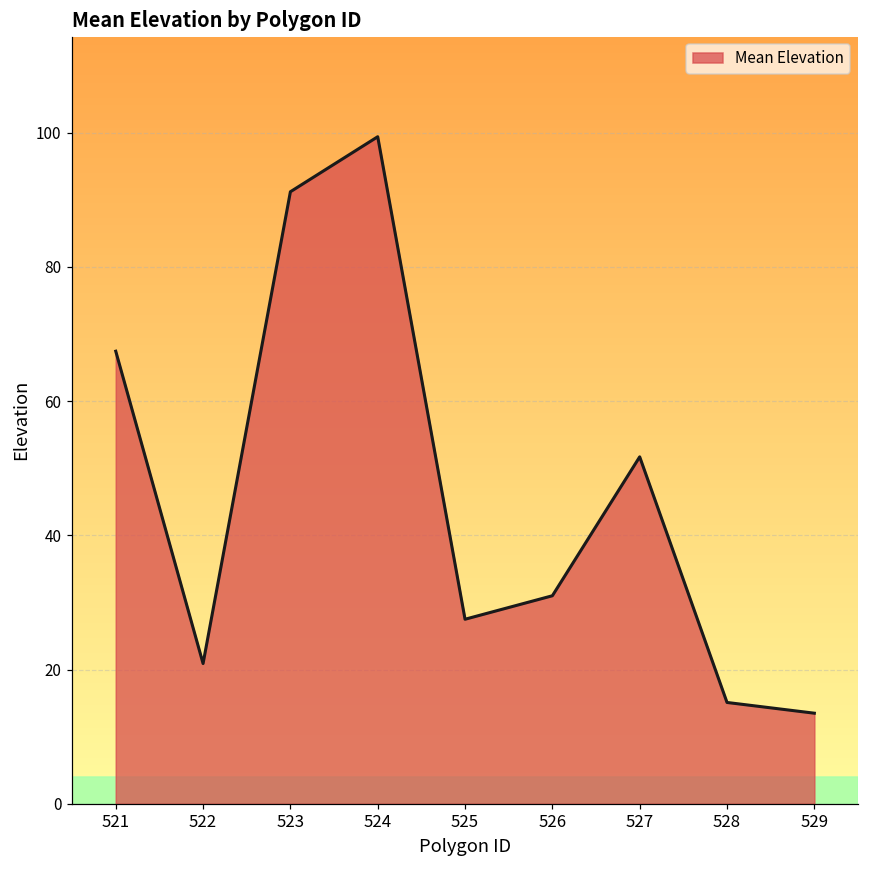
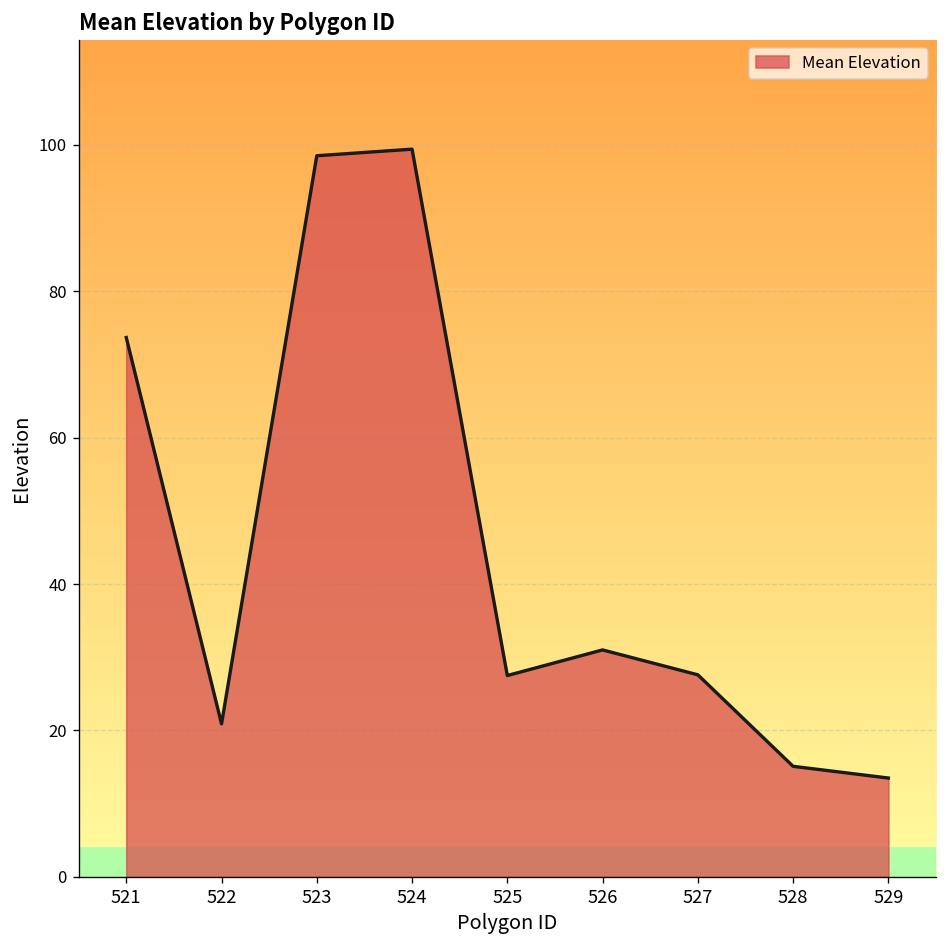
  {
-   "521": 67,
+   "521": 74,
    "522": 21,
-   "523": 91,
+   "523": 99,
    "524": 99,
    "525": 28,
    "526": 31,
-   "527": 52,
+   "527": 28,
    "528": 15,
    "529": 14
  }
